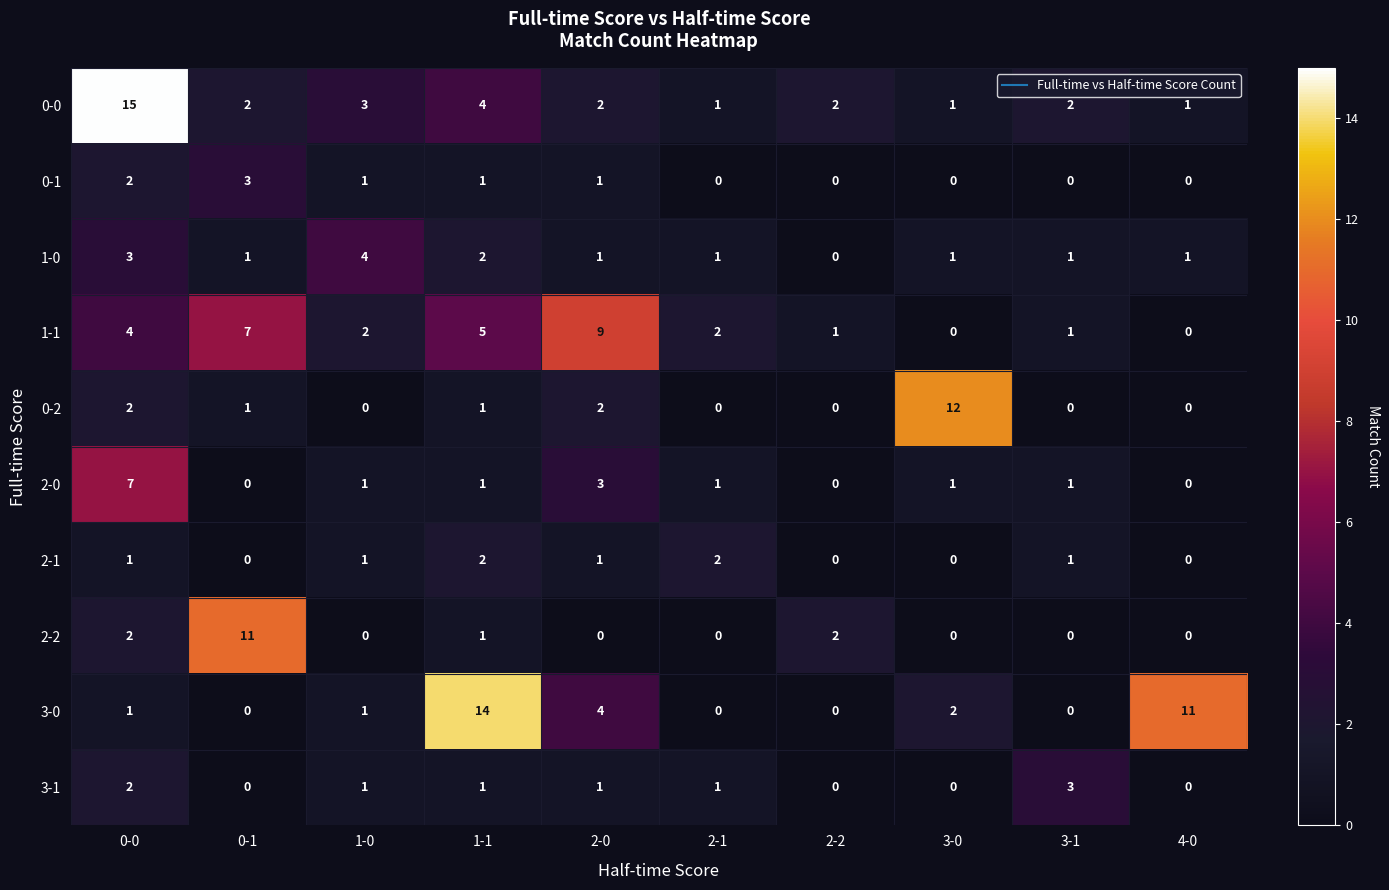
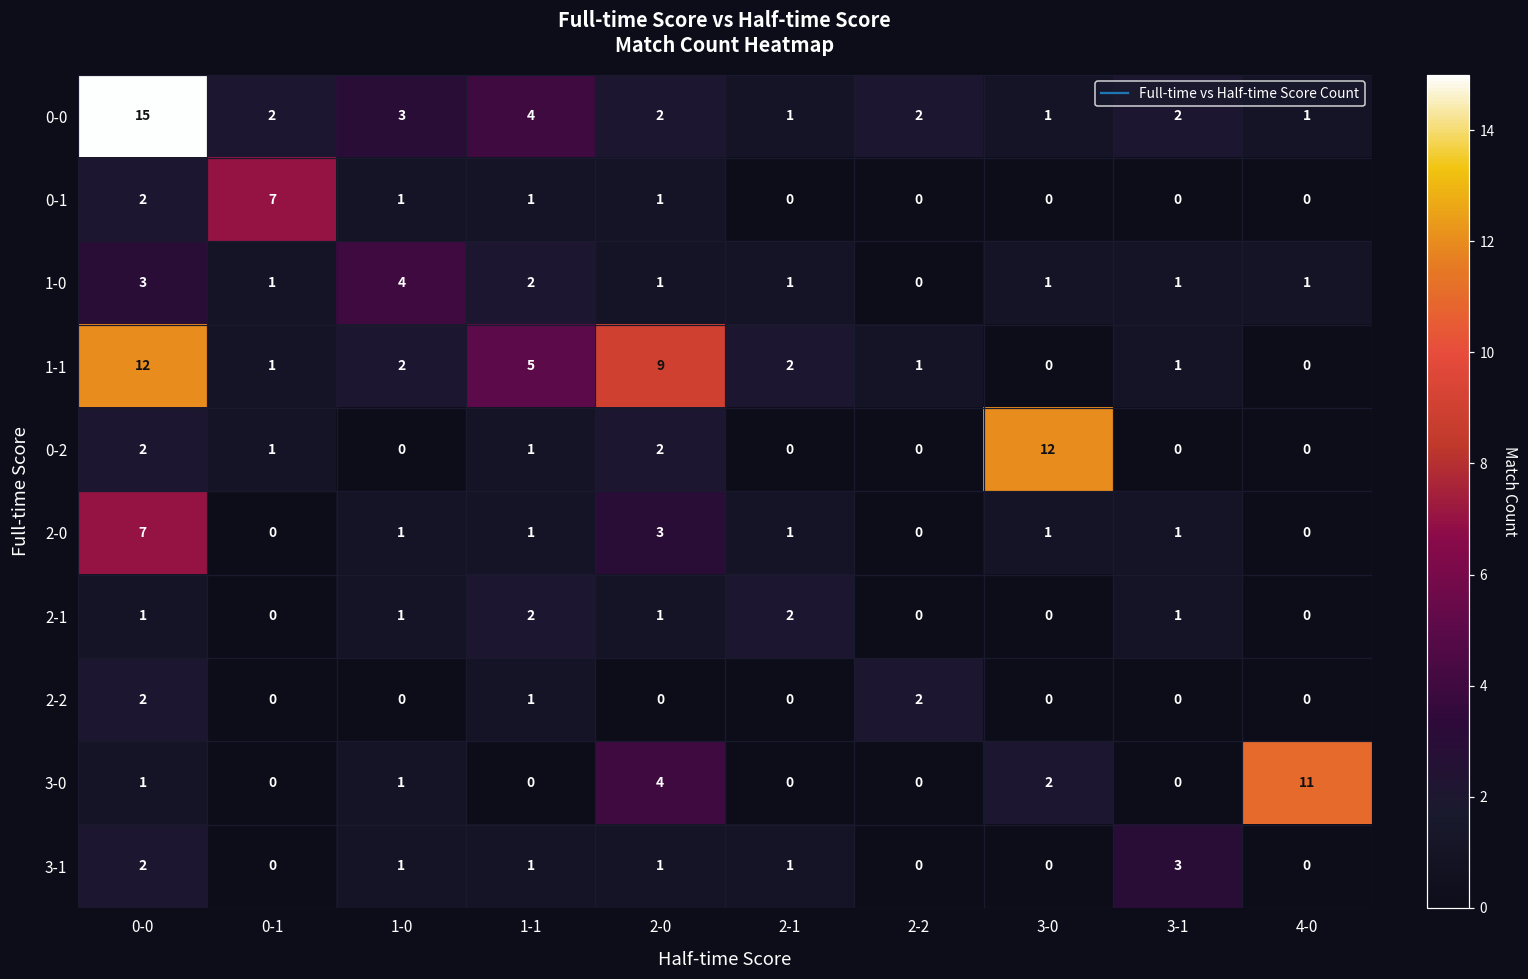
  {
    "0-0": {
      "0-0": 15,
      "0-1": 2,
      "1-0": 3,
      "1-1": 4,
      "2-0": 2,
      "2-1": 1,
      "2-2": 2,
      "3-0": 1,
      "3-1": 2,
      "4-0": 1
    },
    "0-1": {
      "0-0": 2,
-     "0-1": 3,
+     "0-1": 7,
      "1-0": 1,
      "1-1": 1,
      "2-0": 1,
      "2-1": 0,
      "2-2": 0,
      "3-0": 0,
      "3-1": 0,
      "4-0": 0
    },
    "1-0": {
      "0-0": 3,
      "0-1": 1,
      "1-0": 4,
      "1-1": 2,
      "2-0": 1,
      "2-1": 1,
      "2-2": 0,
      "3-0": 1,
      "3-1": 1,
      "4-0": 1
    },
    "1-1": {
-     "0-0": 4,
-     "0-1": 7,
+     "0-0": 12,
+     "0-1": 1,
      "1-0": 2,
      "1-1": 5,
      "2-0": 9,
      "2-1": 2,
      "2-2": 1,
      "3-0": 0,
      "3-1": 1,
      "4-0": 0
    },
    "0-2": {
      "0-0": 2,
      "0-1": 1,
      "1-0": 0,
      "1-1": 1,
      "2-0": 2,
      "2-1": 0,
      "2-2": 0,
      "3-0": 12,
      "3-1": 0,
      "4-0": 0
    },
    "2-0": {
      "0-0": 7,
      "0-1": 0,
      "1-0": 1,
      "1-1": 1,
      "2-0": 3,
      "2-1": 1,
      "2-2": 0,
      "3-0": 1,
      "3-1": 1,
      "4-0": 0
    },
    "2-1": {
      "0-0": 1,
      "0-1": 0,
      "1-0": 1,
      "1-1": 2,
      "2-0": 1,
      "2-1": 2,
      "2-2": 0,
      "3-0": 0,
      "3-1": 1,
      "4-0": 0
    },
    "2-2": {
      "0-0": 2,
-     "0-1": 11,
+     "0-1": 0,
      "1-0": 0,
      "1-1": 1,
      "2-0": 0,
      "2-1": 0,
      "2-2": 2,
      "3-0": 0,
      "3-1": 0,
      "4-0": 0
    },
    "3-0": {
      "0-0": 1,
      "0-1": 0,
      "1-0": 1,
-     "1-1": 14,
+     "1-1": 0,
      "2-0": 4,
      "2-1": 0,
      "2-2": 0,
      "3-0": 2,
      "3-1": 0,
      "4-0": 11
    },
    "3-1": {
      "0-0": 2,
      "0-1": 0,
      "1-0": 1,
      "1-1": 1,
      "2-0": 1,
      "2-1": 1,
      "2-2": 0,
      "3-0": 0,
      "3-1": 3,
      "4-0": 0
    }
  }
